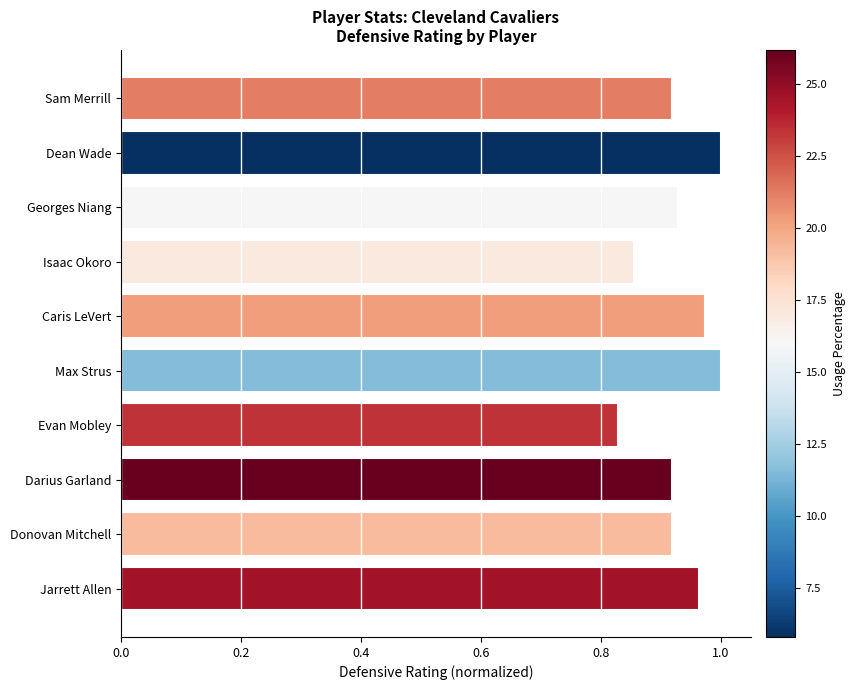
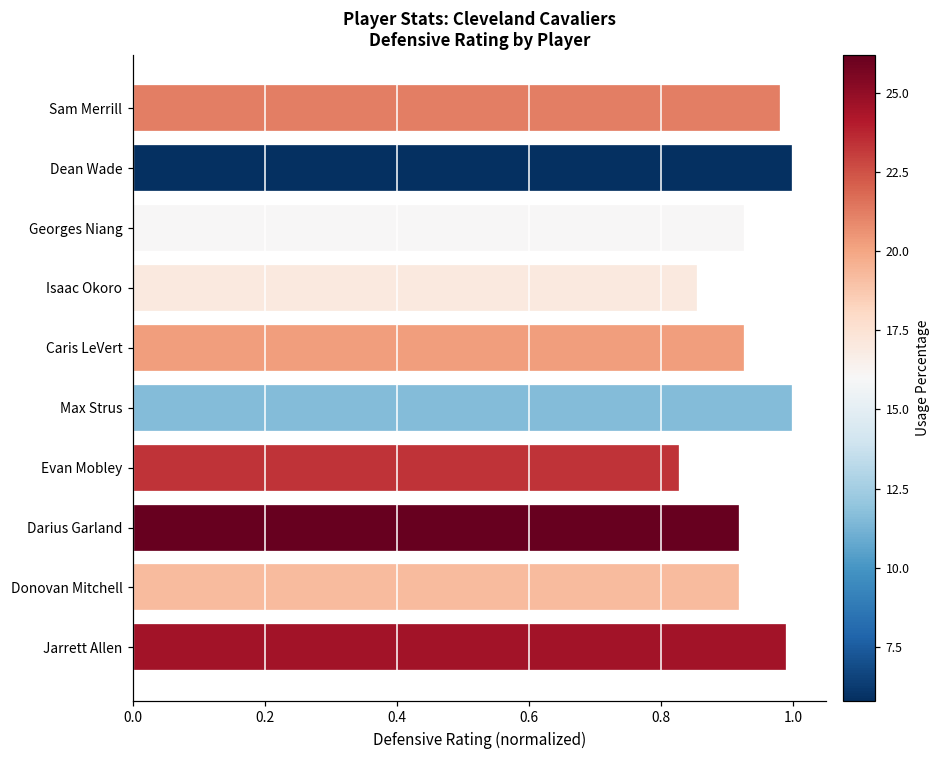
  {
-   "Sam Merrill": 0.92,
+   "Sam Merrill": 0.98,
    "Dean Wade": 1.00,
    "Georges Niang": 0.93,
    "Isaac Okoro": 0.86,
-   "Caris LeVert": 0.97,
+   "Caris LeVert": 0.93,
    "Max Strus": 1.00,
    "Evan Mobley": 0.83,
    "Darius Garland": 0.92,
    "Donovan Mitchell": 0.92,
-   "Jarrett Allen": 0.96
+   "Jarrett Allen": 0.99
  }
